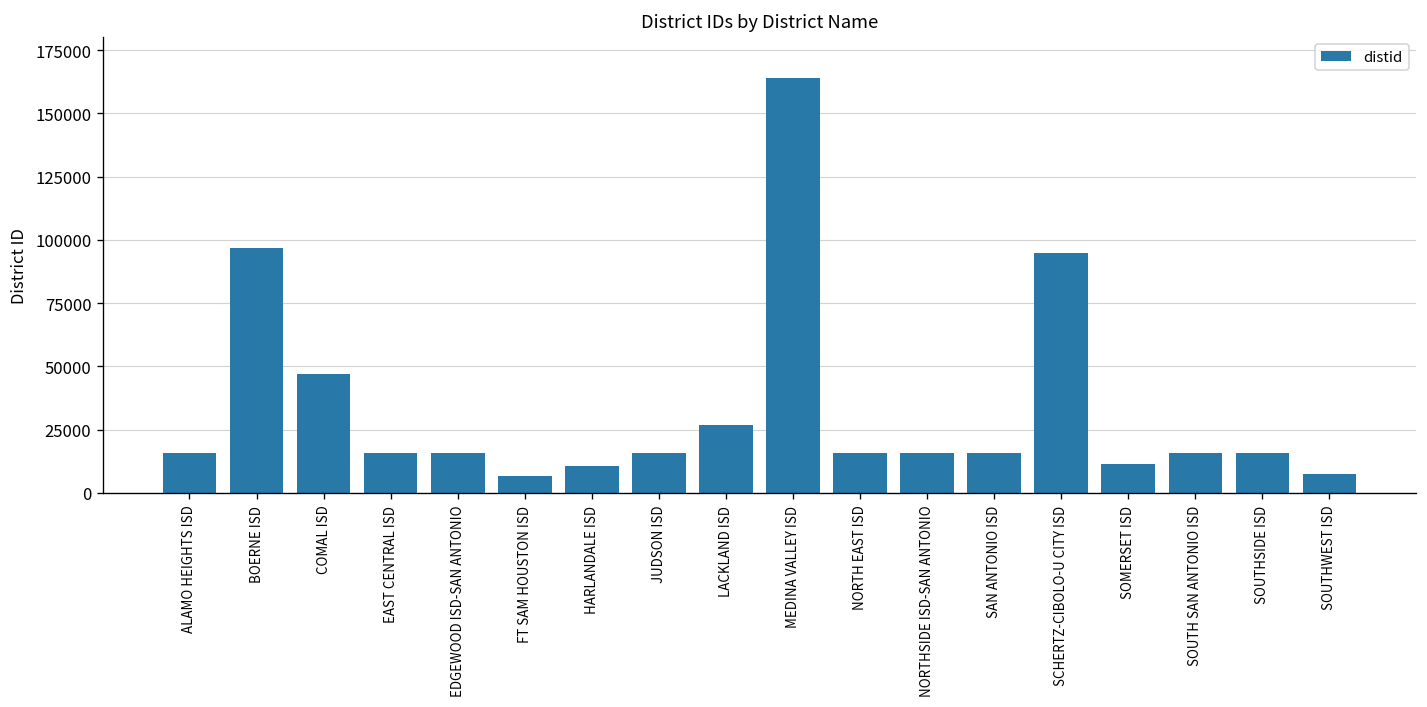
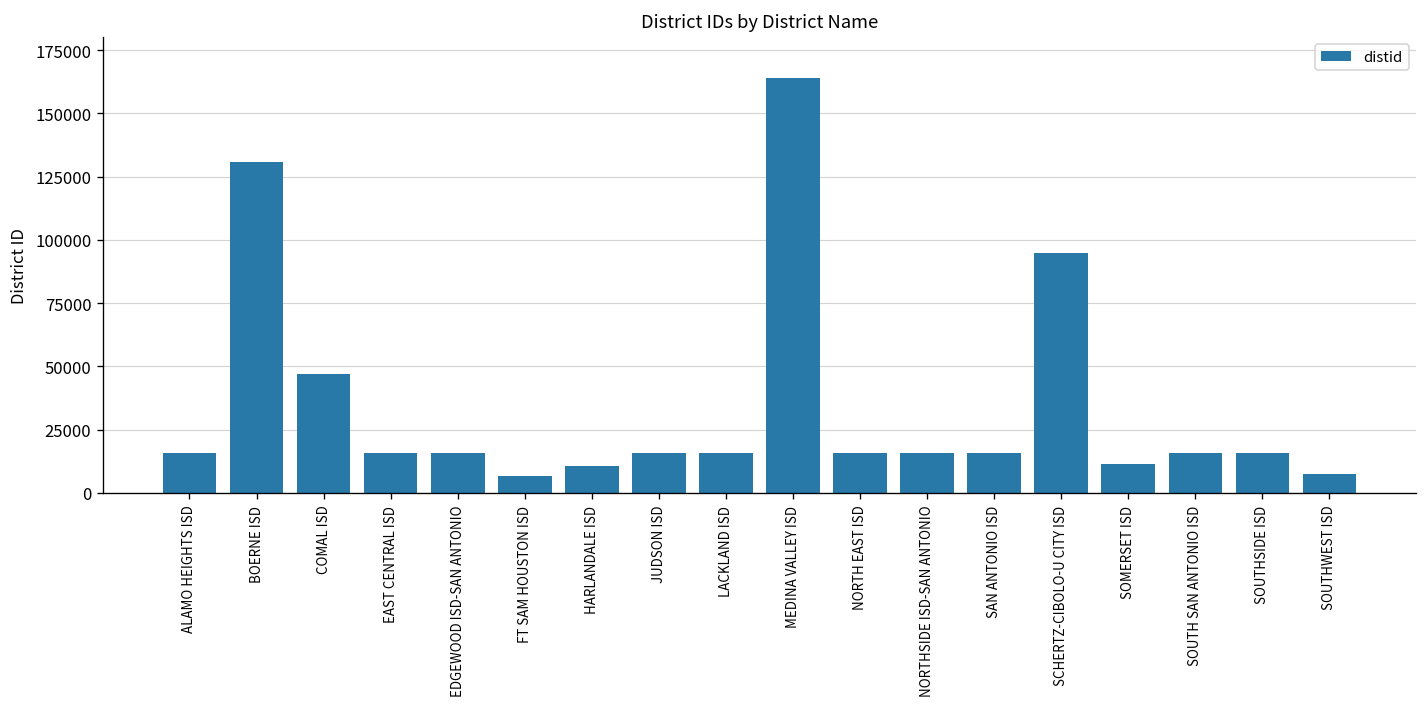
  {
    "ALAMO HEIGHTS ISD": 16000,
-   "BOERNE ISD": 97000,
+   "BOERNE ISD": 131000,
    "COMAL ISD": 47000,
    "EAST CENTRAL ISD": 16000,
    "EDGEWOOD ISD-SAN ANTONIO": 16000,
    "FT SAM HOUSTON ISD": 7000,
    "HARLANDALE ISD": 11000,
    "JUDSON ISD": 16000,
-   "LACKLAND ISD": 27000,
+   "LACKLAND ISD": 16000,
    "MEDINA VALLEY ISD": 164000,
    "NORTH EAST ISD": 16000,
    "NORTHSIDE ISD-SAN ANTONIO": 16000,
    "SAN ANTONIO ISD": 16000,
    "SCHERTZ-CIBOLO-U CITY ISD": 95000,
    "SOMERSET ISD": 11000,
    "SOUTH SAN ANTONIO ISD": 16000,
    "SOUTHSIDE ISD": 16000,
    "SOUTHWEST ISD": 7000
  }
